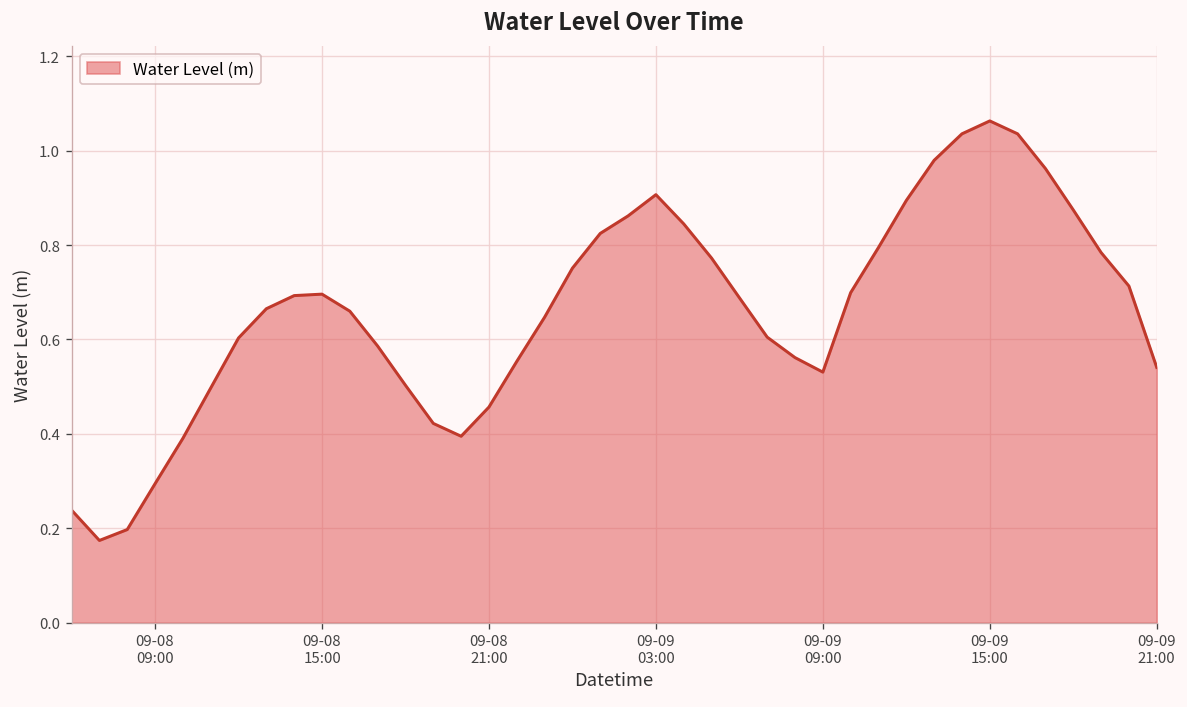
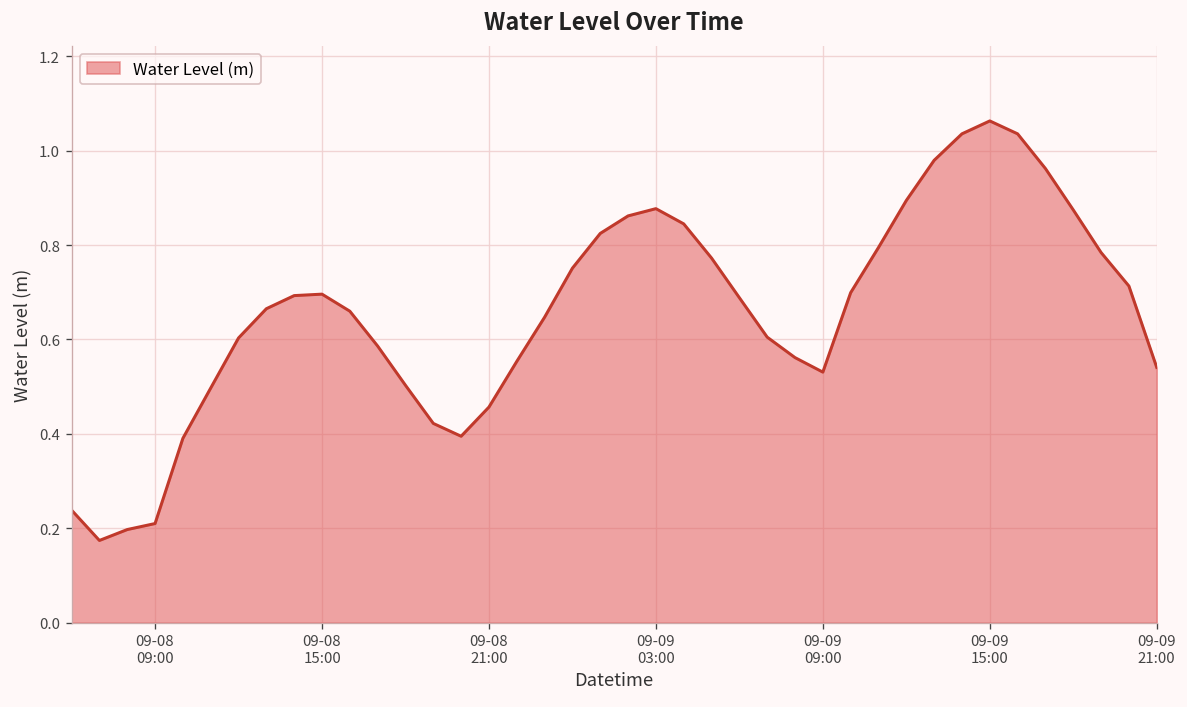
  {
-   "09-08 09:00": 0.29,
+   "09-08 09:00": 0.21,
    "09-08 15:00": 0.70,
    "09-08 21:00": 0.46,
-   "09-09 03:00": 0.91,
+   "09-09 03:00": 0.88,
    "09-09 09:00": 0.53,
    "09-09 15:00": 1.06,
    "09-09 21:00": 0.54
  }
